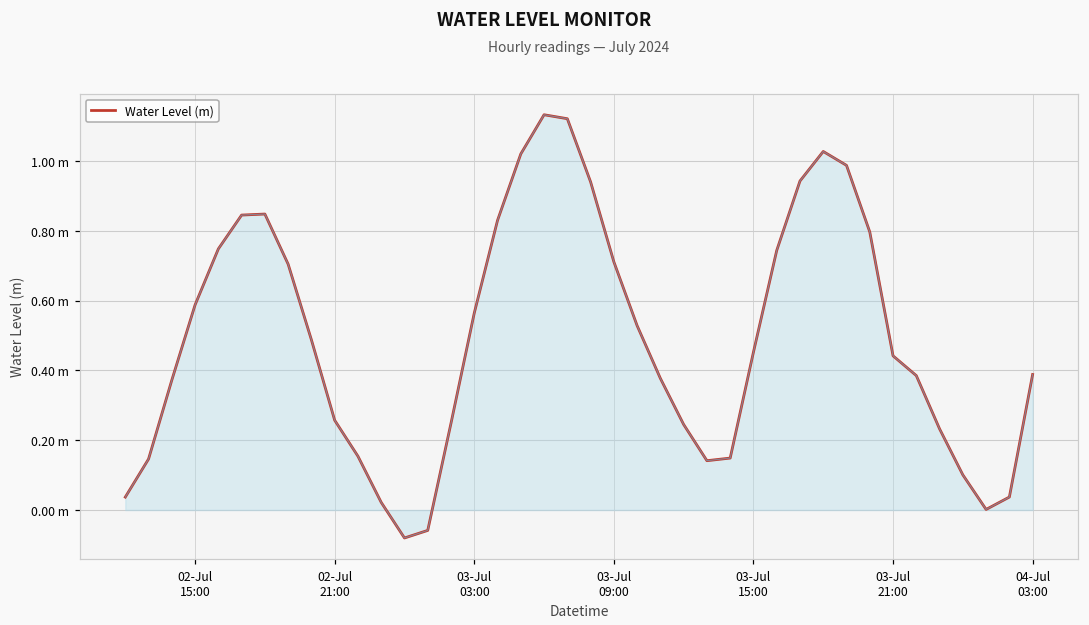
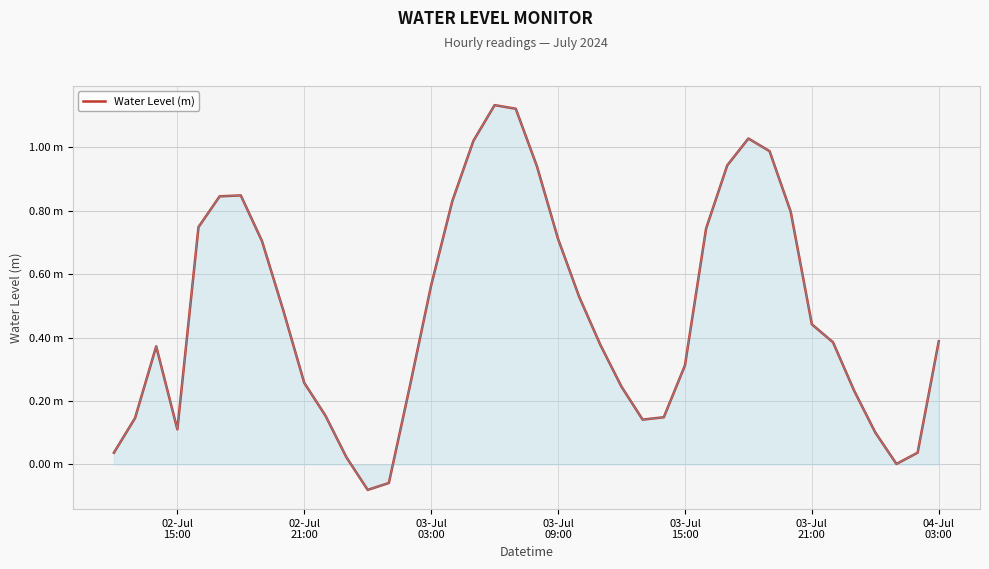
  {
    "Water Level (m)": {
-     "02-Jul 15:00": "0.59 m",
-     "03-Jul 15:00": "0.45 m"
+     "02-Jul 15:00": "0.11 m",
+     "03-Jul 15:00": "0.31 m"
    }
  }
